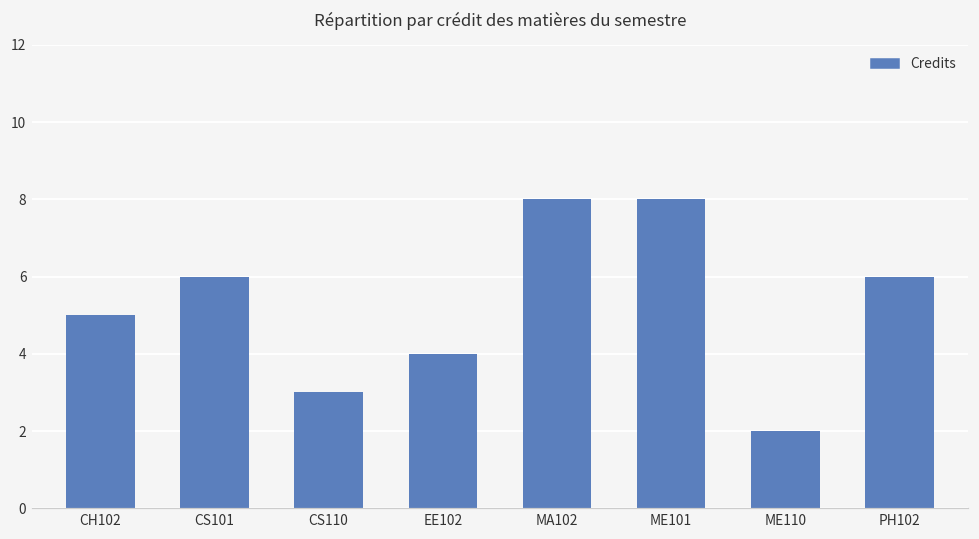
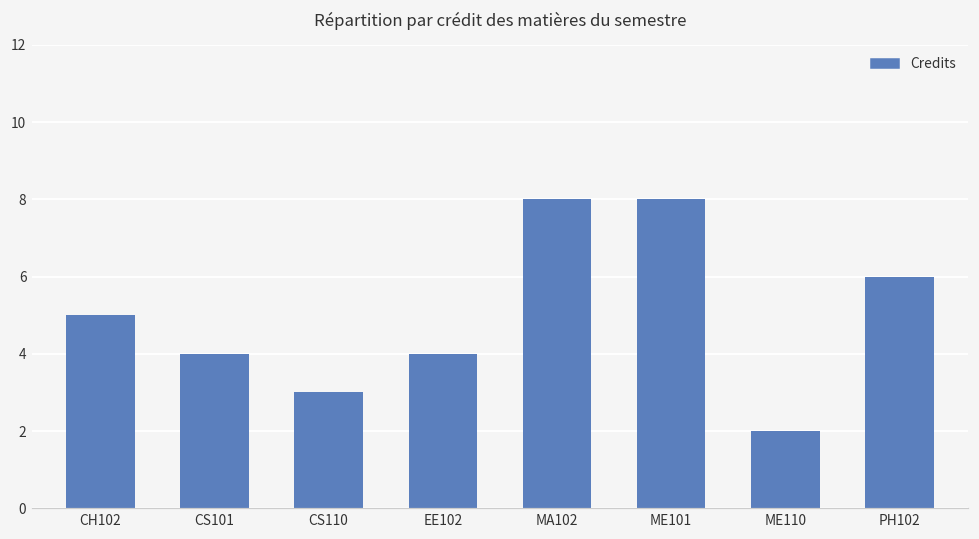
  {
    "CH102": 5,
-   "CS101": 6,
+   "CS101": 4,
    "CS110": 3,
    "EE102": 4,
    "MA102": 8,
    "ME101": 8,
    "ME110": 2,
    "PH102": 6
  }
